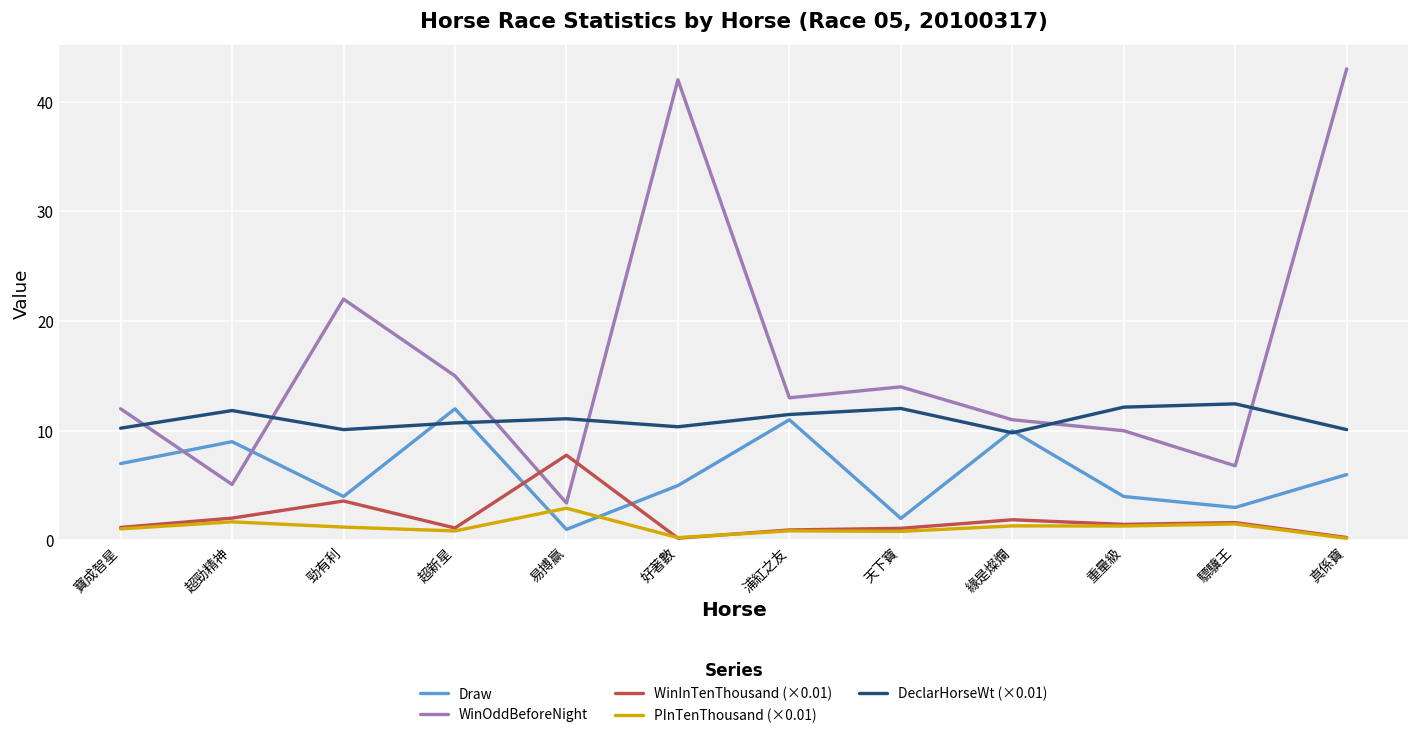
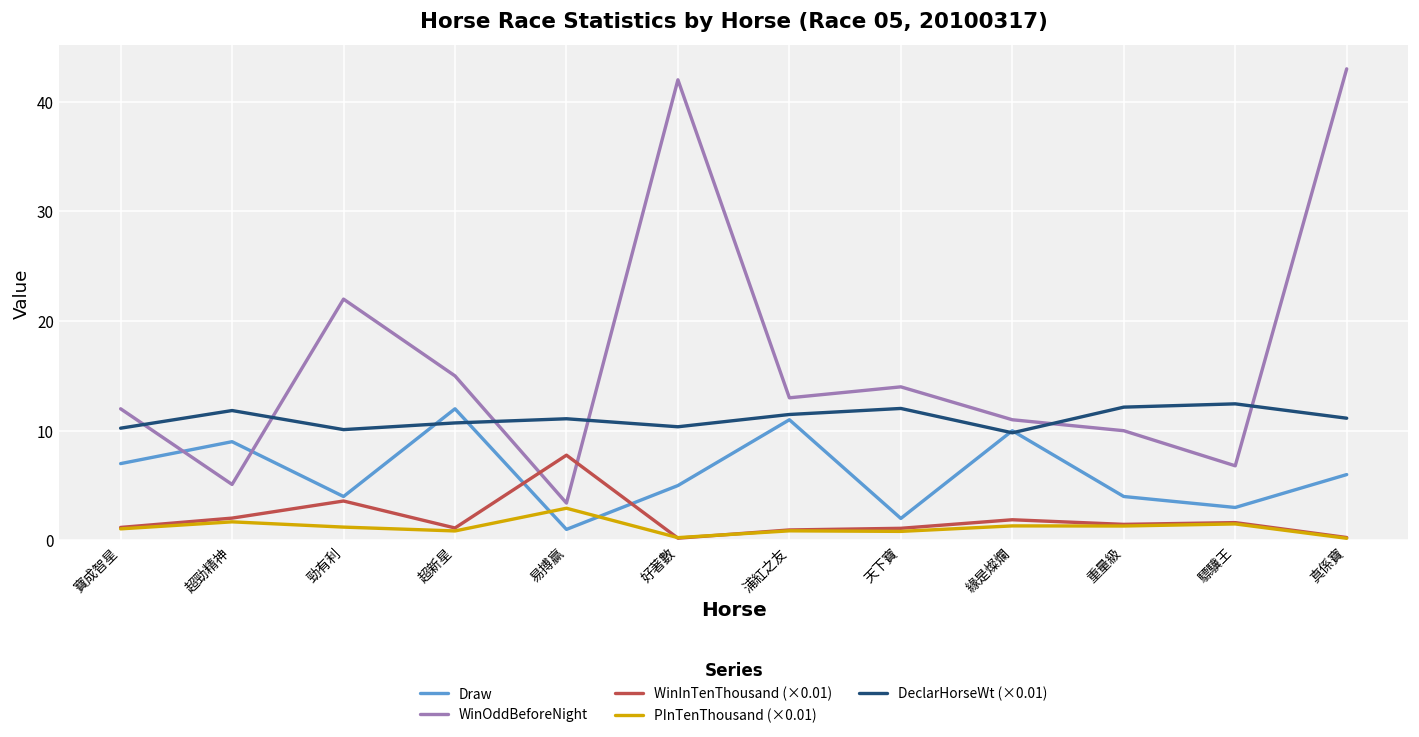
  {
    "Draw": {
      "寶成智星": 7,
      "超勁精神": 9,
      "勁有利": 4,
      "超新星": 12,
      "易搏贏": 1,
      "好著數": 5,
      "浦紅之友": 11,
      "天下寶": 2,
      "重量級": 4,
      "驃驥王": 3,
      "真係寶": 6
    },
    "WinOddBeforeNight": {
      "寶成智星": 12,
      "超勁精神": 5,
      "勁有利": 22,
      "超新星": 15,
      "易搏贏": 3,
      "好著數": 42,
      "浦紅之友": 13,
      "天下寶": 14,
      "緣是燦爛": 11,
      "重量級": 10,
      "驃驥王": 7,
      "真係寶": 43
    },
    "WinInTenThousand (×0.01)": {
      "超勁精神": 2,
      "勁有利": 4,
      "超新星": 1,
      "易搏贏": 8,
      "天下寶": 1,
      "緣是燦爛": 2
    },
    "PInTenThousand (×0.01)": {
      "超勁精神": 2,
      "勁有利": 1,
      "超新星": 1,
      "易搏贏": 3,
      "天下寶": 1,
      "緣是燦爛": 1
    },
    "DeclarHorseWt (×0.01)": {
      "寶成智星": 10,
      "超勁精神": 12,
      "勁有利": 10,
      "超新星": 11,
      "易搏贏": 11,
      "好著數": 10,
      "浦紅之友": 11,
      "天下寶": 12,
      "重量級": 12,
      "驃驥王": 12,
-     "真係寶": 10
+     "真係寶": 11
    }
  }
